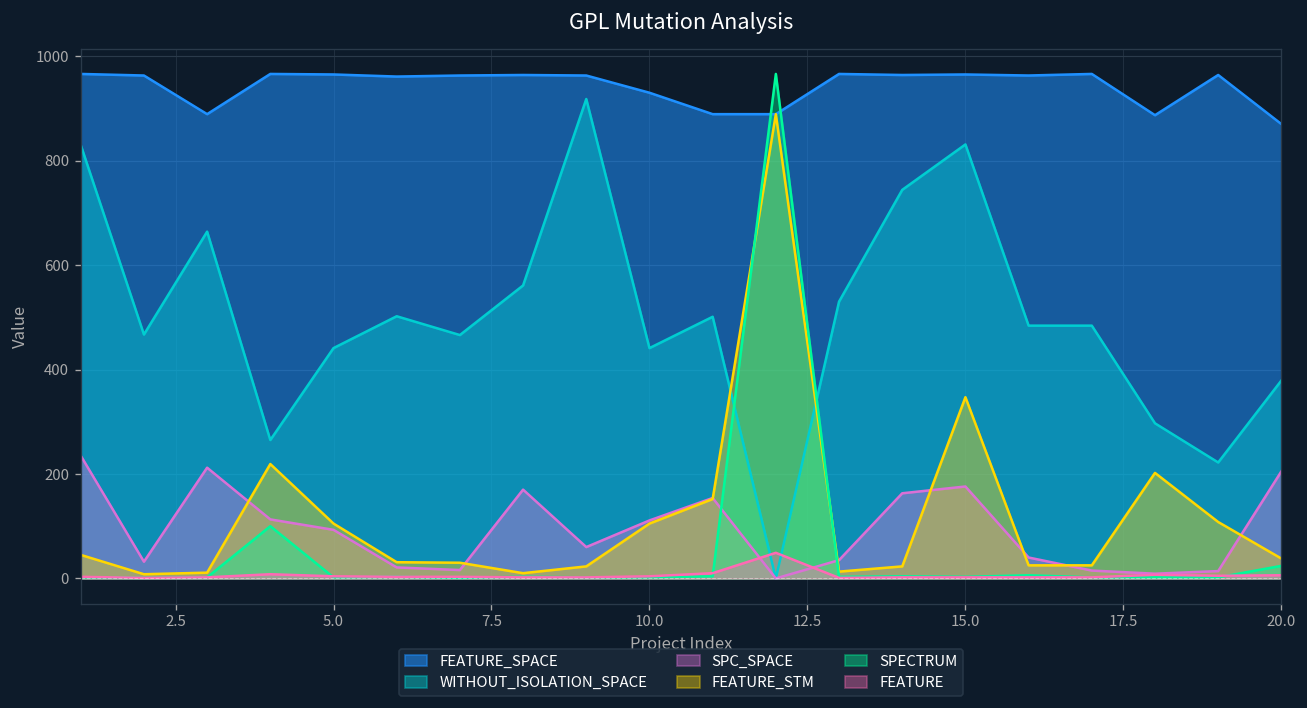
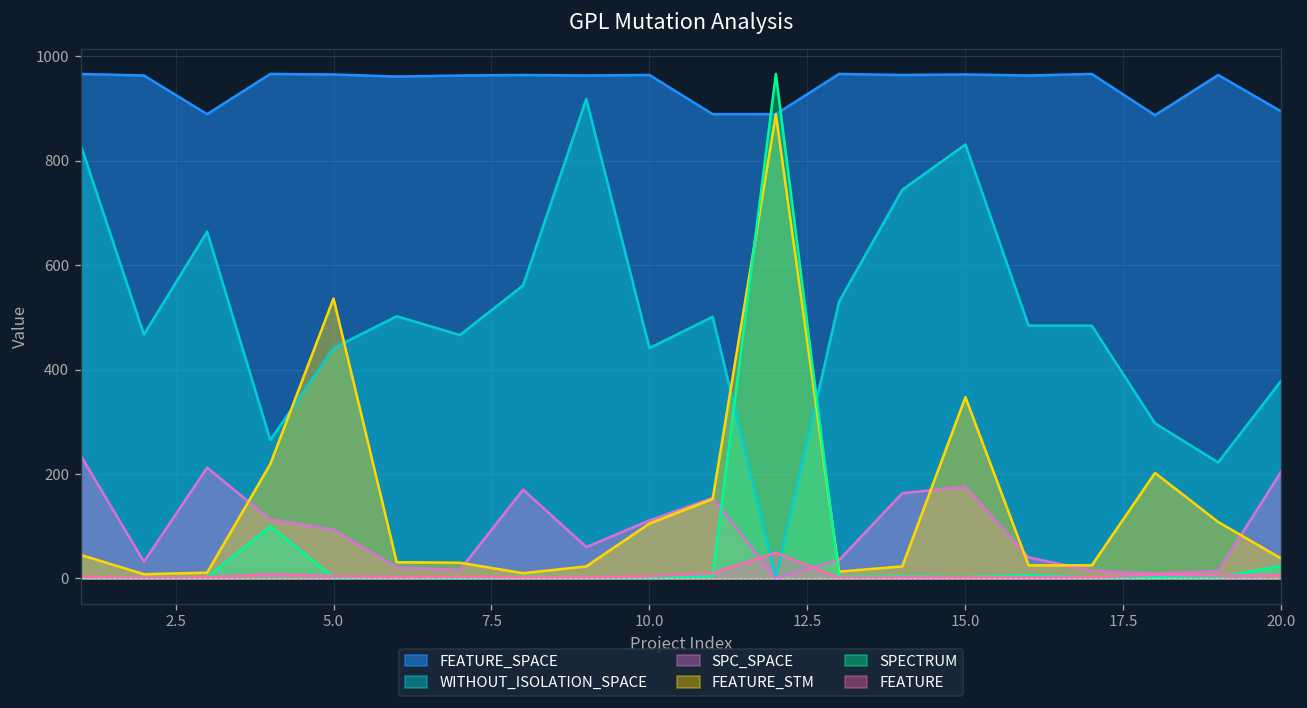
  {
    "FEATURE_SPACE": {
      "5.0": 970,
-     "10.0": 930,
+     "10.0": 960,
      "15.0": 970,
-     "20.0": 870
+     "20.0": 890
    },
    "FEATURE_STM": {
-     "5.0": 110,
+     "5.0": 540,
      "10.0": 110,
      "15.0": 350,
      "20.0": 40
    }
  }
